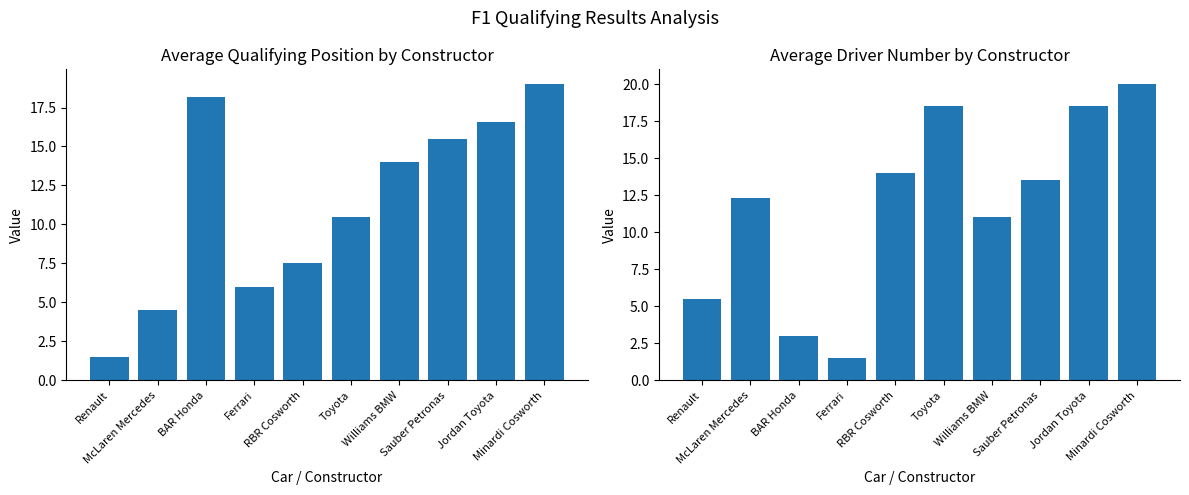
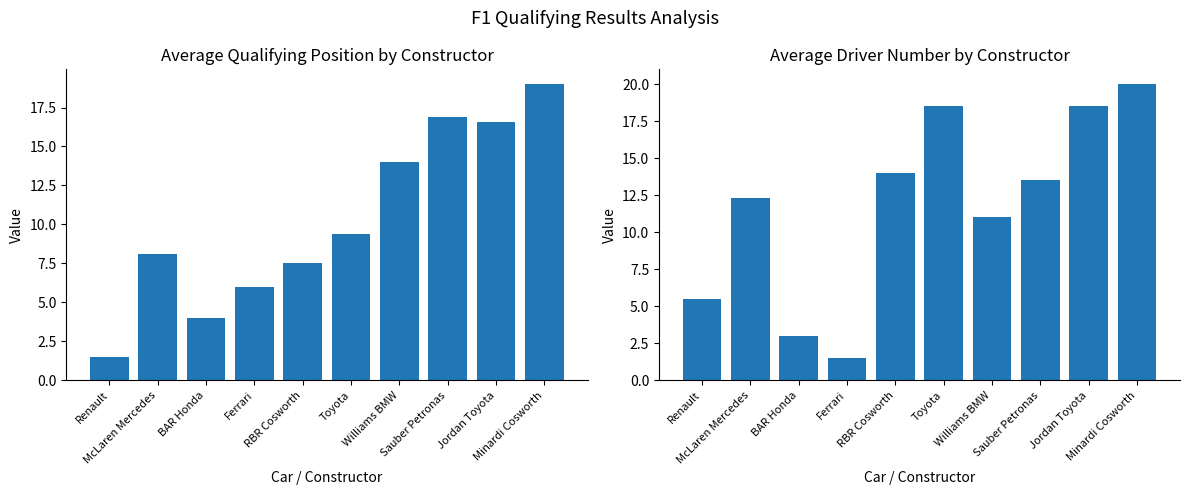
  {
    "Average Qualifying Position by Constructor": {
      "Renault": 1.5,
-     "McLaren Mercedes": 4.5,
-     "BAR Honda": 18.2,
+     "McLaren Mercedes": 8.1,
+     "BAR Honda": 4.0,
      "Ferrari": 6.0,
      "RBR Cosworth": 7.5,
-     "Toyota": 10.5,
+     "Toyota": 9.4,
      "Williams BMW": 14.0,
-     "Sauber Petronas": 15.5,
+     "Sauber Petronas": 16.9,
      "Jordan Toyota": 16.6,
      "Minardi Cosworth": 19.0
    },
    "Average Driver Number by Constructor": {
      "Renault": 5.5,
      "McLaren Mercedes": 12.3,
      "BAR Honda": 3.0,
      "Ferrari": 1.5,
      "RBR Cosworth": 14.0,
      "Toyota": 18.5,
      "Williams BMW": 11.0,
      "Sauber Petronas": 13.5,
      "Jordan Toyota": 18.5,
      "Minardi Cosworth": 20.0
    }
  }
